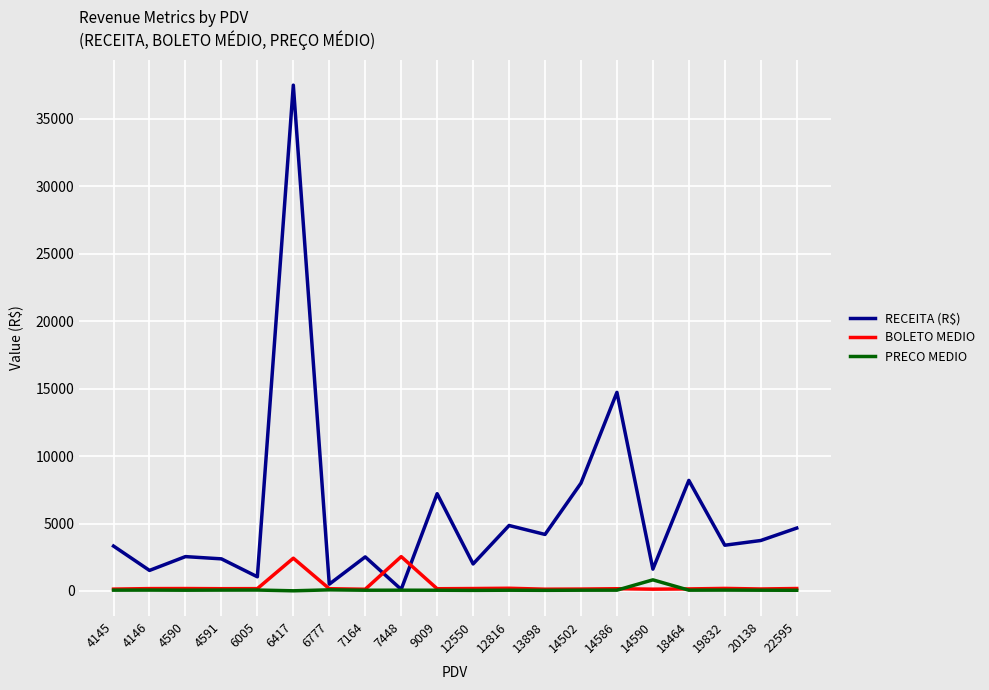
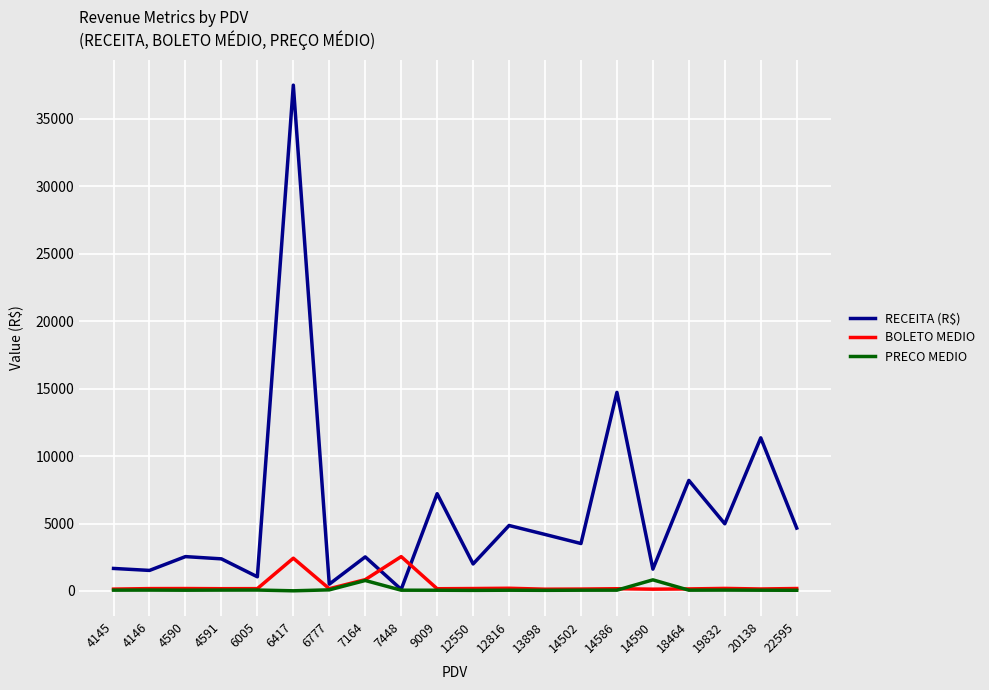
  {
    "RECEITA (R$)": {
-     "4145": 3300,
+     "4145": 1700,
      "4146": 1500,
      "4590": 2500,
      "4591": 2400,
      "6005": 1100,
      "6417": 37500,
      "6777": 500,
      "7164": 2500,
      "9009": 7200,
      "12550": 2000,
      "12816": 4900,
      "13898": 4200,
-     "14502": 8000,
+     "14502": 3500,
      "14586": 14700,
      "14590": 1600,
      "18464": 8200,
-     "19832": 3400,
-     "20138": 3700,
+     "19832": 5000,
+     "20138": 11300,
      "22595": 4700
    },
    "BOLETO MEDIO": {
      "6417": 2400,
-     "7164": 100,
+     "7164": 800,
      "7448": 2500,
      "14590": 100
    },
    "PRECO MEDIO": {
      "6417": 0,
-     "7164": 100,
+     "7164": 800,
      "14590": 800
    }
  }
